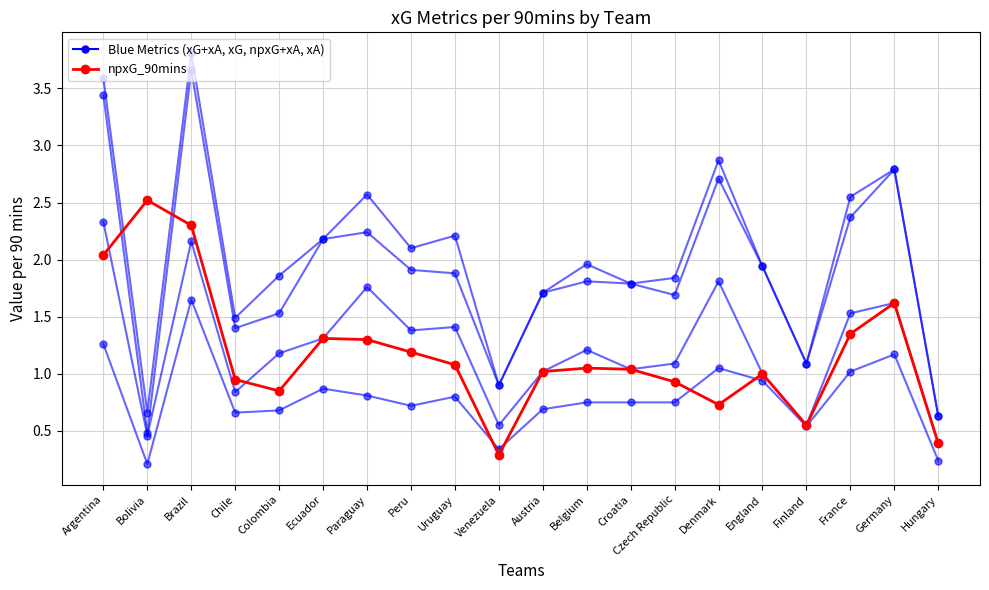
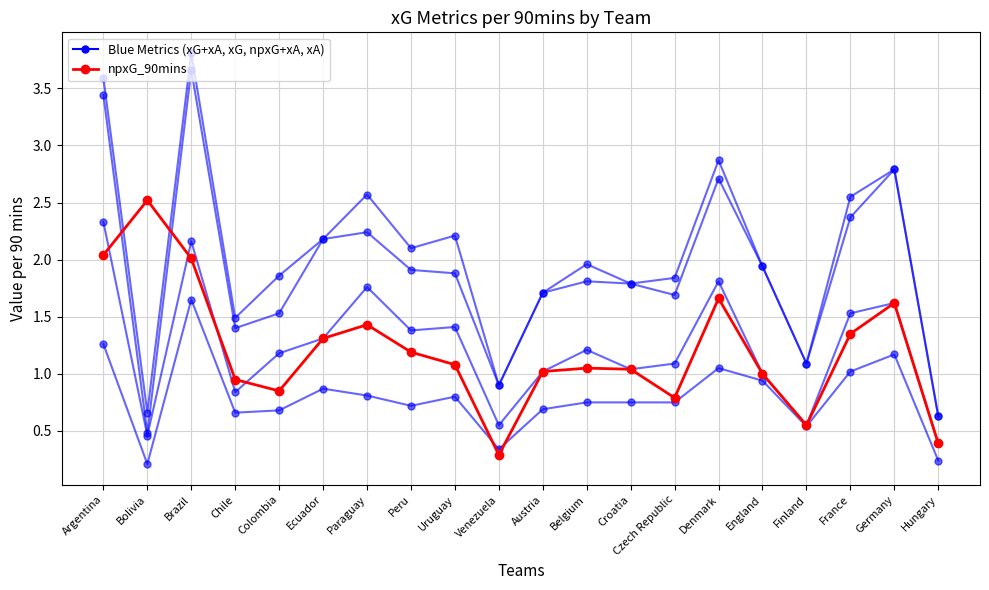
  {
    "npxG_90mins": {
      "Argentina": 2.04,
      "Bolivia": 2.52,
-     "Brazil": 2.30,
+     "Brazil": 2.01,
      "Chile": 0.95,
      "Colombia": 0.85,
-     "Paraguay": 1.30,
+     "Paraguay": 1.43,
      "Peru": 1.19,
      "Uruguay": 1.08,
      "Venezuela": 0.29,
      "Belgium": 1.05,
-     "Czech Republic": 0.93,
-     "Denmark": 0.73,
+     "Czech Republic": 0.79,
+     "Denmark": 1.66,
      "France": 1.35
    }
  }
